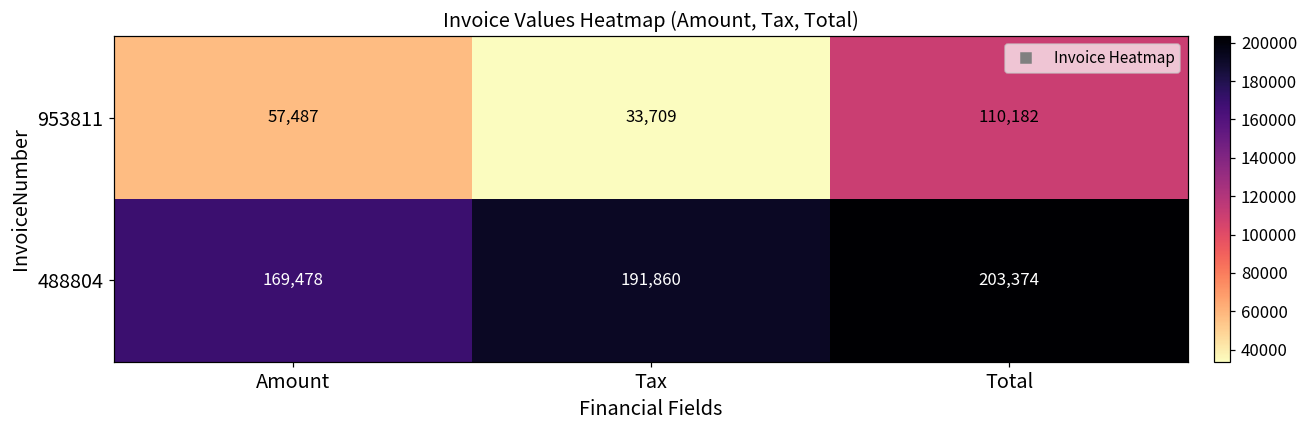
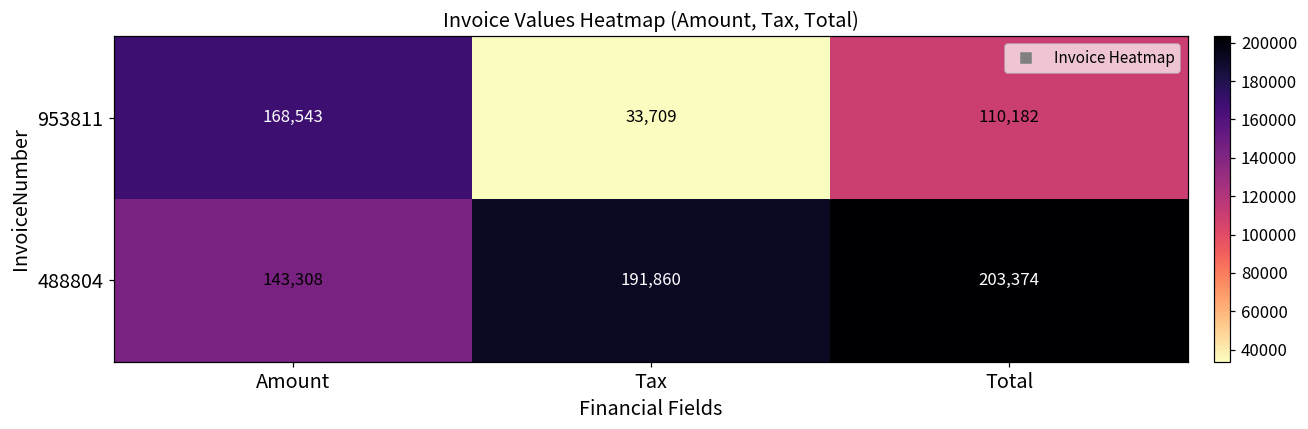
  {
    "953811": {
-     "Amount": "57,487",
+     "Amount": "168,543",
      "Tax": "33,709",
      "Total": "110,182"
    },
    "488804": {
-     "Amount": "169,478",
+     "Amount": "143,308",
      "Tax": "191,860",
      "Total": "203,374"
    }
  }
